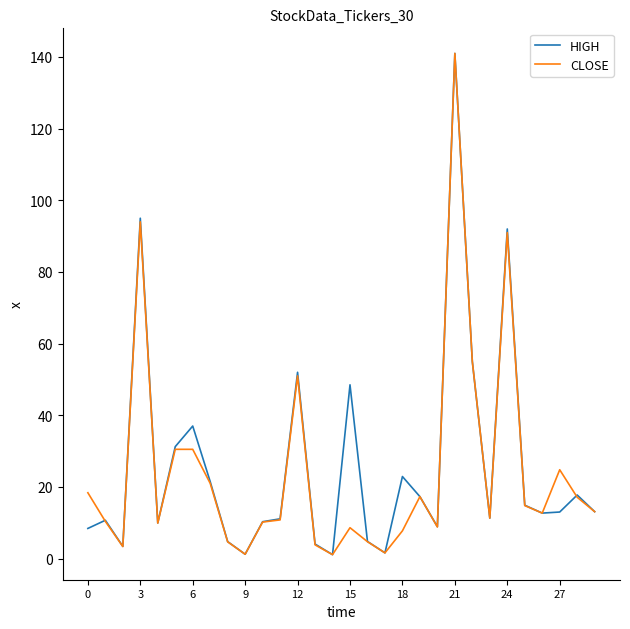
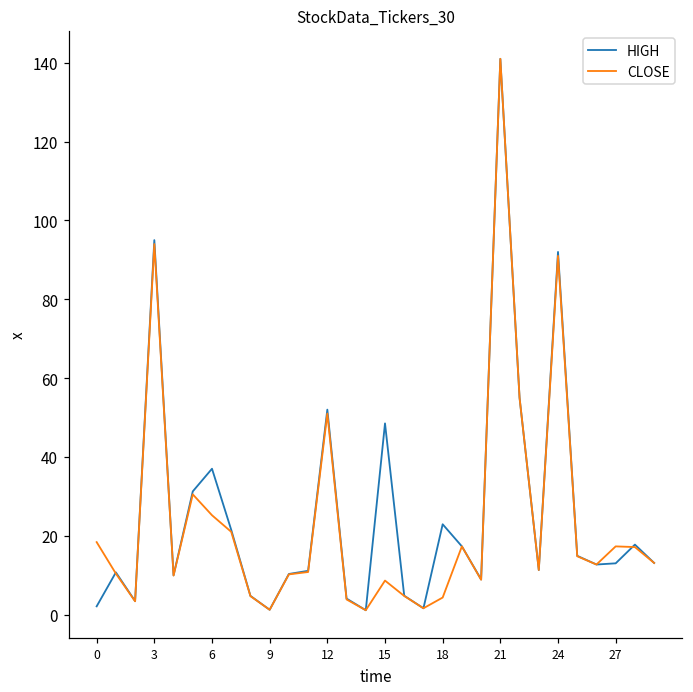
  {
    "HIGH": {
-     "0": 8,
+     "0": 2,
      "3": 95,
      "6": 37,
      "12": 52,
      "15": 49,
      "18": 23,
      "24": 92,
      "27": 13
    },
    "CLOSE": {
      "0": 18,
      "3": 94,
-     "6": 31,
+     "6": 25,
      "12": 51,
      "15": 9,
-     "18": 8,
+     "18": 4,
      "24": 91,
-     "27": 25
+     "27": 17
    }
  }
